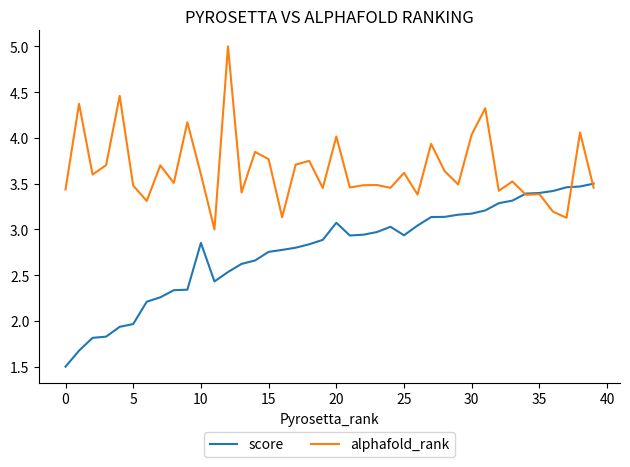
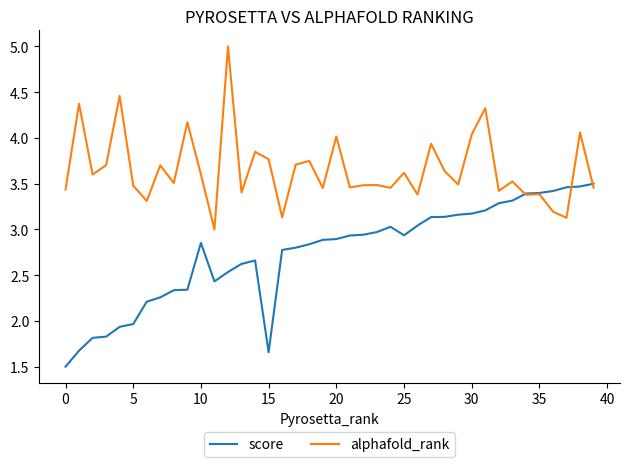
  {
    "score": {
      "0": 1.5,
      "5": 2.0,
      "10": 2.9,
-     "15": 2.8,
-     "20": 3.1,
+     "15": 1.7,
+     "20": 2.9,
      "25": 2.9,
      "30": 3.2
    },
    "alphafold_rank": {
      "0": 3.4,
      "5": 3.5,
      "10": 3.6,
      "15": 3.8,
      "20": 4.0,
      "25": 3.6,
      "30": 4.0
    }
  }
